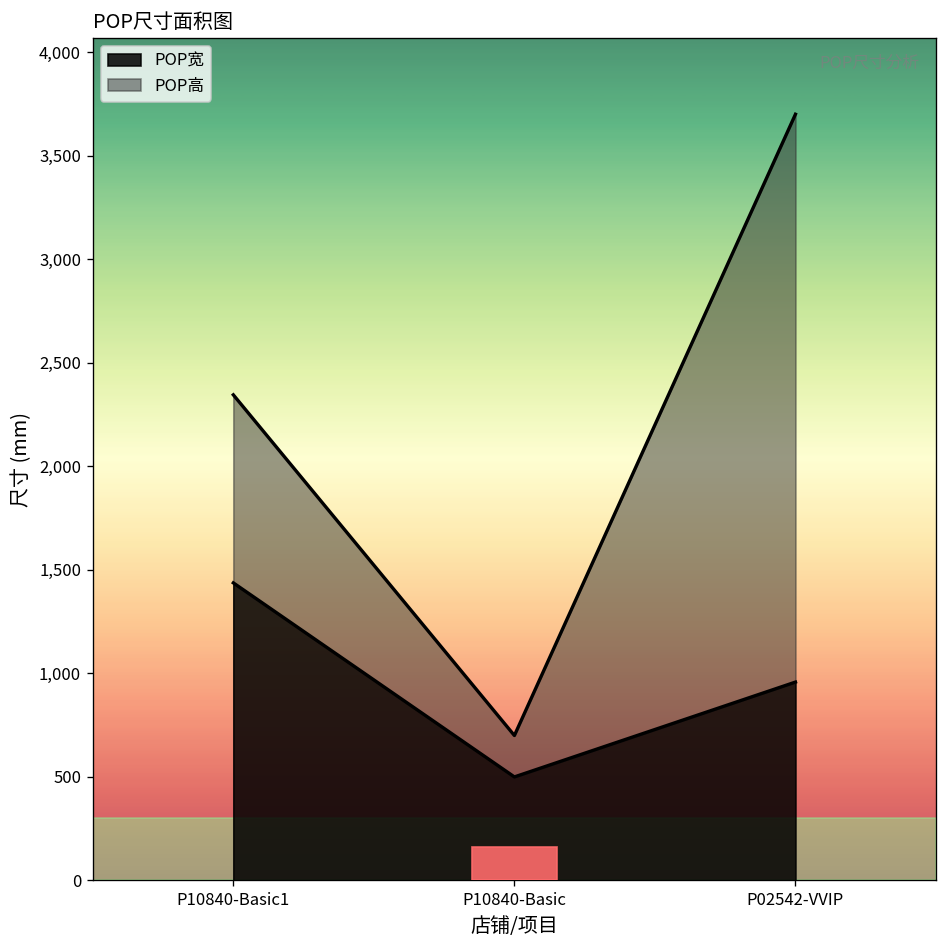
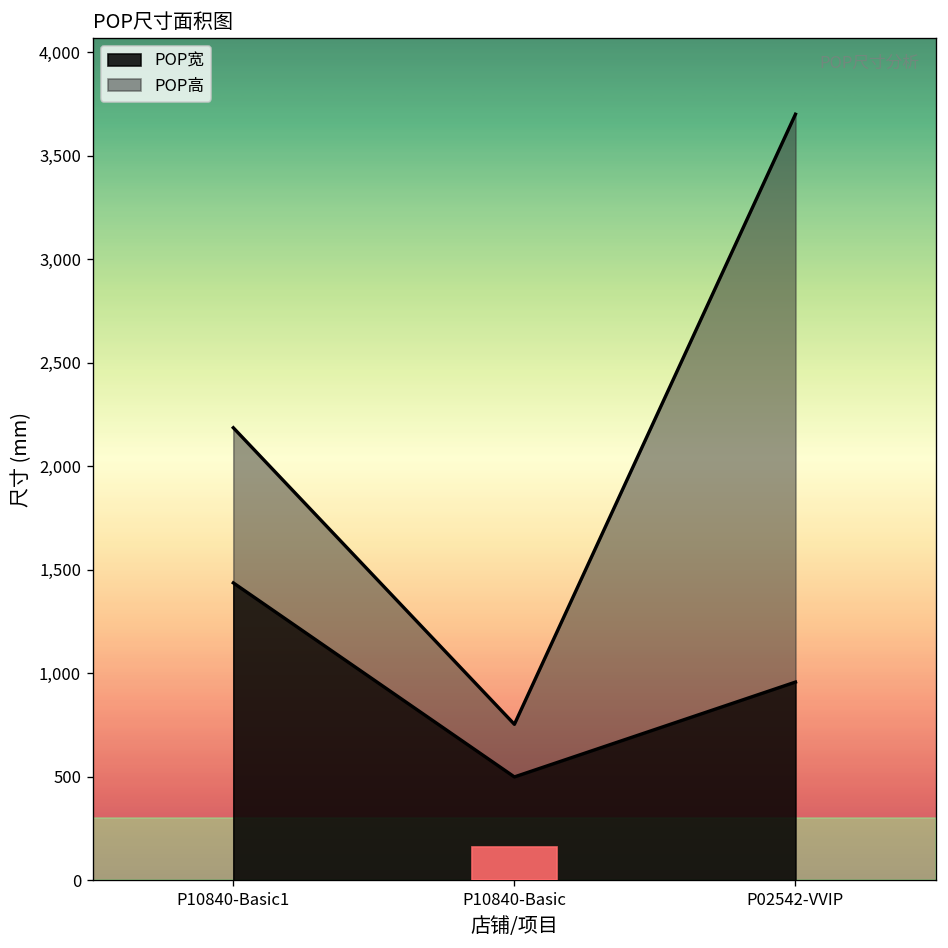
  {
    "POP宽": {
      "P10840-Basic1": "1,440",
      "P10840-Basic": "500",
      "P02542-VVIP": "960"
    },
    "POP高": {
-     "P10840-Basic1": "2,350",
-     "P10840-Basic": "700",
+     "P10840-Basic1": "2,190",
+     "P10840-Basic": "750",
      "P02542-VVIP": "3,700"
    }
  }
